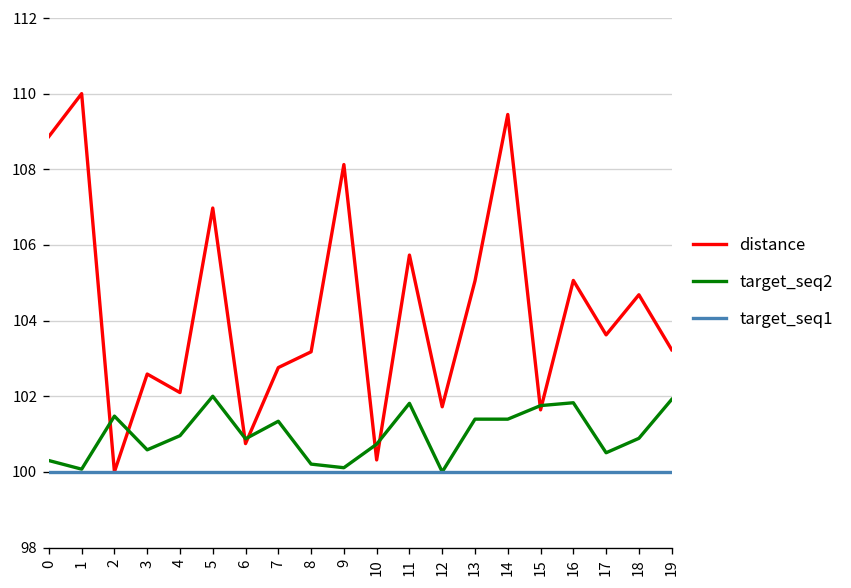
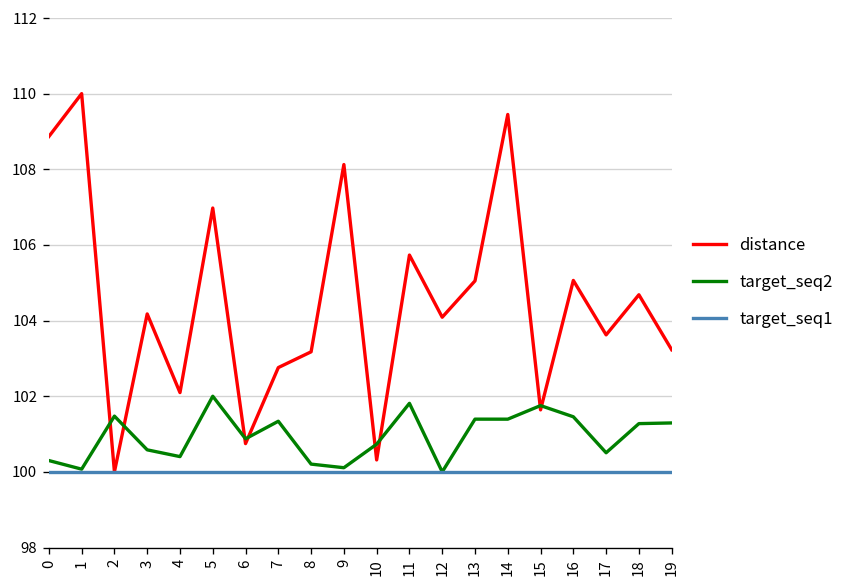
  {
    "distance": {
      "0": 108.9,
      "1": 110.0,
-     "3": 102.6,
+     "3": 104.2,
      "4": 102.1,
      "5": 107.0,
      "6": 100.7,
      "7": 102.8,
      "8": 103.2,
      "9": 108.1,
      "10": 100.3,
      "11": 105.7,
-     "12": 101.7,
+     "12": 104.1,
      "13": 105.1,
      "14": 109.4,
      "15": 101.6,
      "16": 105.1,
      "17": 103.6,
      "18": 104.7,
      "19": 103.2
    },
    "target_seq2": {
      "0": 100.3,
      "2": 101.5,
      "3": 100.6,
-     "4": 101.0,
+     "4": 100.4,
      "5": 102.0,
      "6": 100.9,
      "7": 101.3,
      "8": 100.2,
      "9": 100.1,
      "10": 100.7,
      "11": 101.8,
      "13": 101.4,
      "14": 101.4,
      "15": 101.8,
-     "16": 101.8,
+     "16": 101.5,
      "17": 100.5,
-     "18": 100.9,
-     "19": 101.9
+     "18": 101.3,
+     "19": 101.3
    },
    "target_seq1": {
      "0": 100.0,
      "3": 100.0,
      "4": 100.0,
      "5": 100.0,
      "6": 100.0,
      "7": 100.0,
      "8": 100.0,
      "9": 100.0,
      "10": 100.0,
      "11": 100.0,
      "13": 100.0,
      "14": 100.0,
      "15": 100.0,
      "16": 100.0,
      "17": 100.0,
      "18": 100.0,
      "19": 100.0
    }
  }
